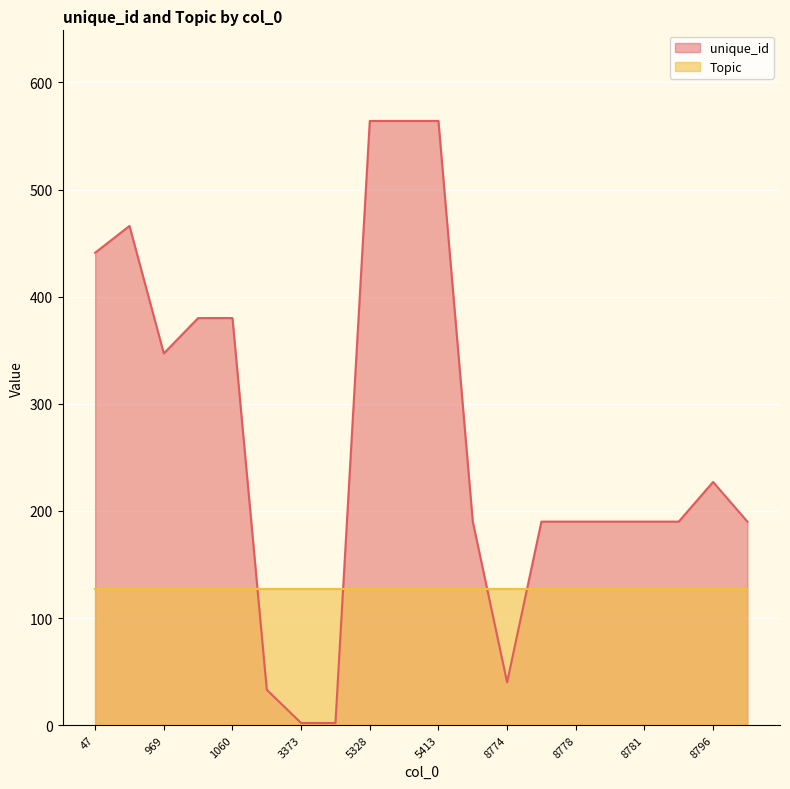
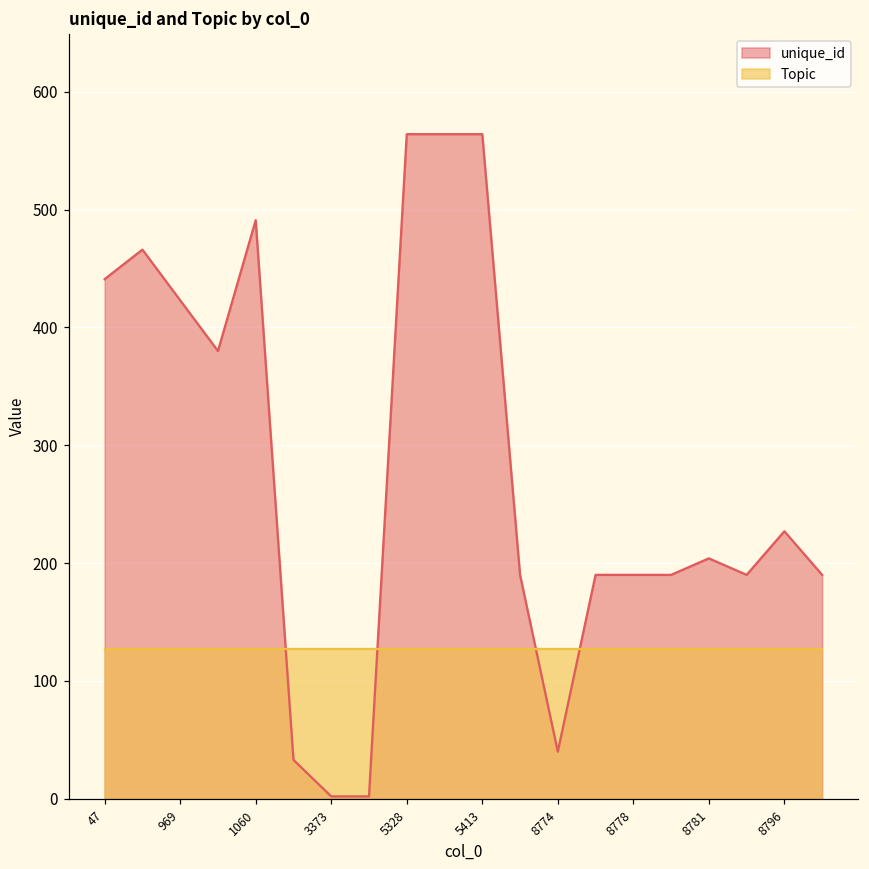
  {
    "unique_id": {
      "47": 441,
-     "969": 347,
-     "1060": 380,
+     "969": 423,
+     "1060": 491,
      "3373": 2,
      "5328": 564,
      "5413": 564,
      "8774": 40,
      "8778": 190,
-     "8781": 190,
+     "8781": 204,
      "8796": 227
    },
    "Topic": {
      "47": 127,
      "969": 127,
      "1060": 127,
      "3373": 127,
      "5328": 127,
      "5413": 127,
      "8774": 127,
      "8778": 127,
      "8781": 127,
      "8796": 127
    }
  }
